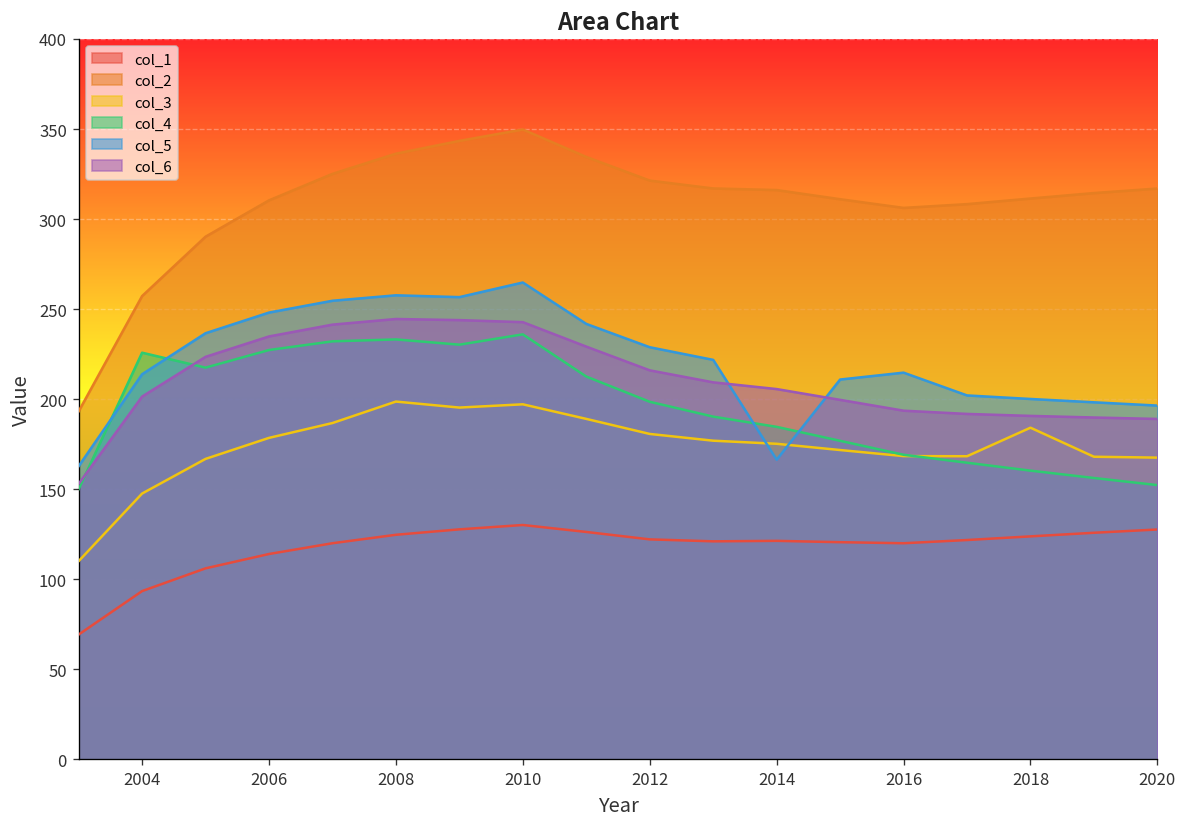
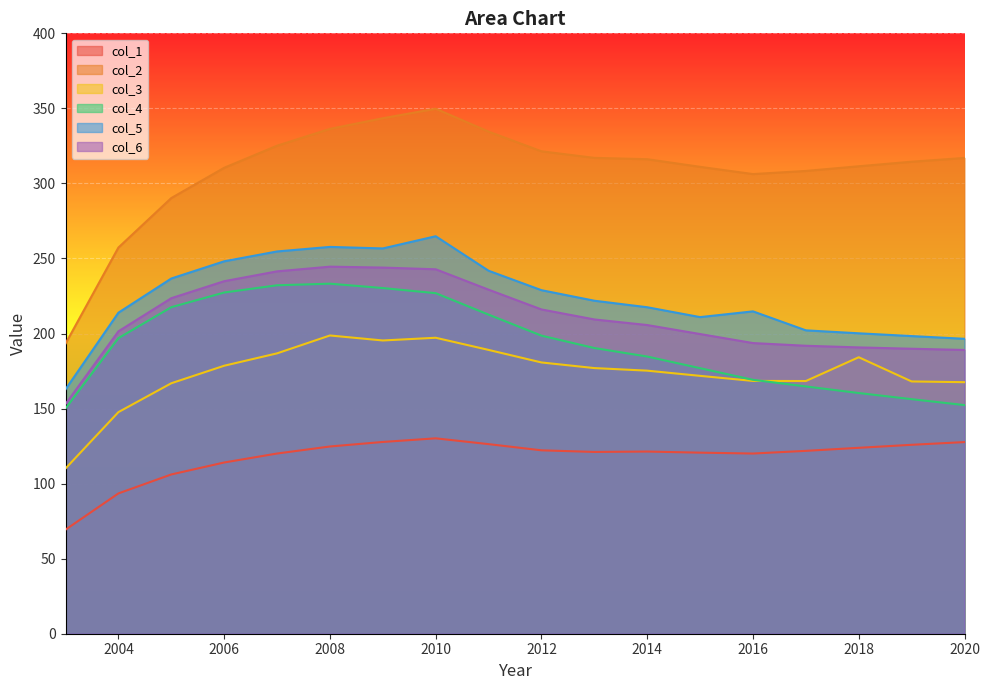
  {
    "col_3": {
      "2004": 148,
      "2006": 179,
      "2008": 199,
      "2010": 197,
      "2012": 181,
      "2014": 175,
      "2018": 184,
      "2020": 168
    },
    "col_4": {
-     "2004": 226,
+     "2004": 197,
      "2006": 227,
      "2008": 233,
-     "2010": 236,
+     "2010": 227,
      "2012": 199,
      "2014": 185,
      "2018": 160,
      "2020": 152
    },
    "col_5": {
      "2004": 214,
      "2006": 248,
      "2008": 258,
      "2010": 265,
      "2012": 229,
-     "2014": 166,
+     "2014": 218,
      "2016": 215,
      "2018": 200,
      "2020": 196
    },
    "col_6": {
      "2004": 201,
      "2006": 235,
      "2008": 245,
      "2010": 243,
      "2012": 216,
      "2014": 206,
      "2016": 194,
      "2018": 191,
      "2020": 189
    }
  }
